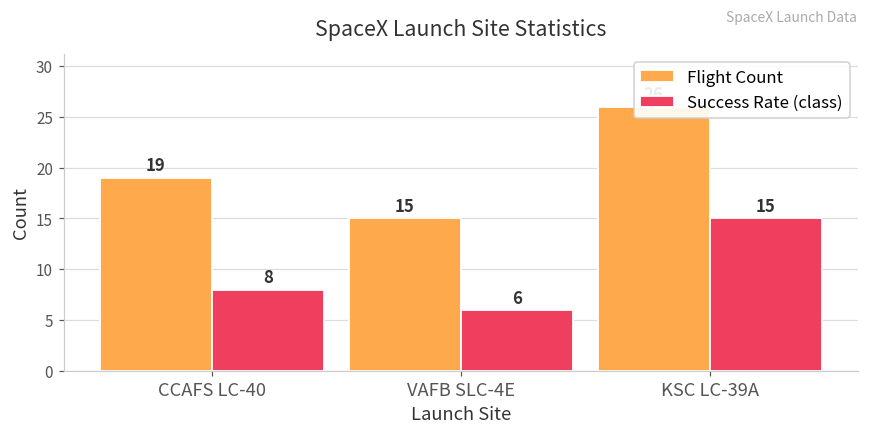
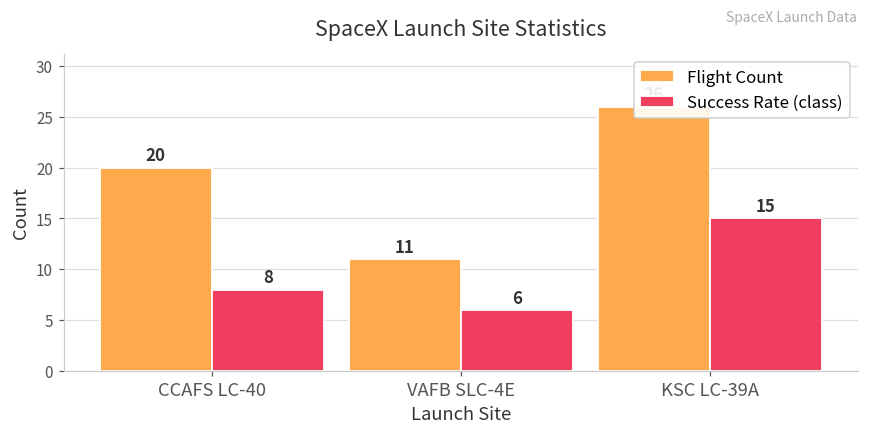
  {
    "Flight Count": {
-     "CCAFS LC-40": 19,
-     "VAFB SLC-4E": 15
+     "CCAFS LC-40": 20,
+     "VAFB SLC-4E": 11
    },
    "Success Rate (class)": {
      "CCAFS LC-40": 8,
      "VAFB SLC-4E": 6,
      "KSC LC-39A": 15
    }
  }
